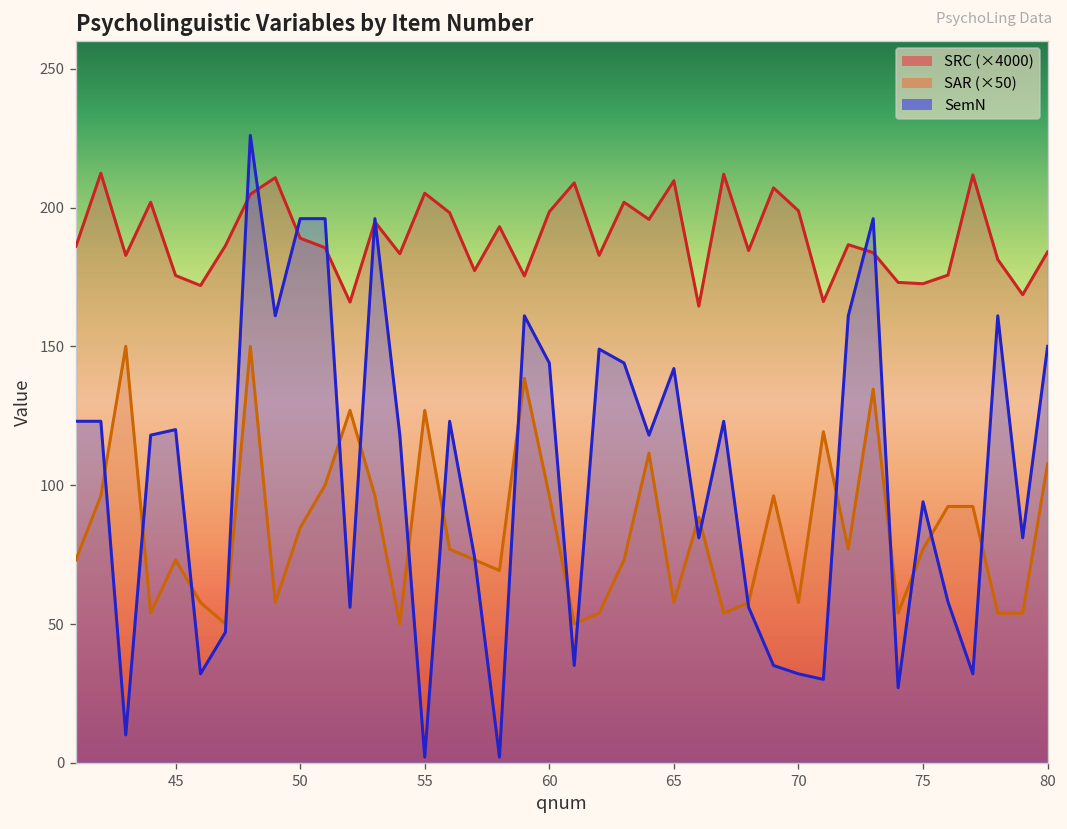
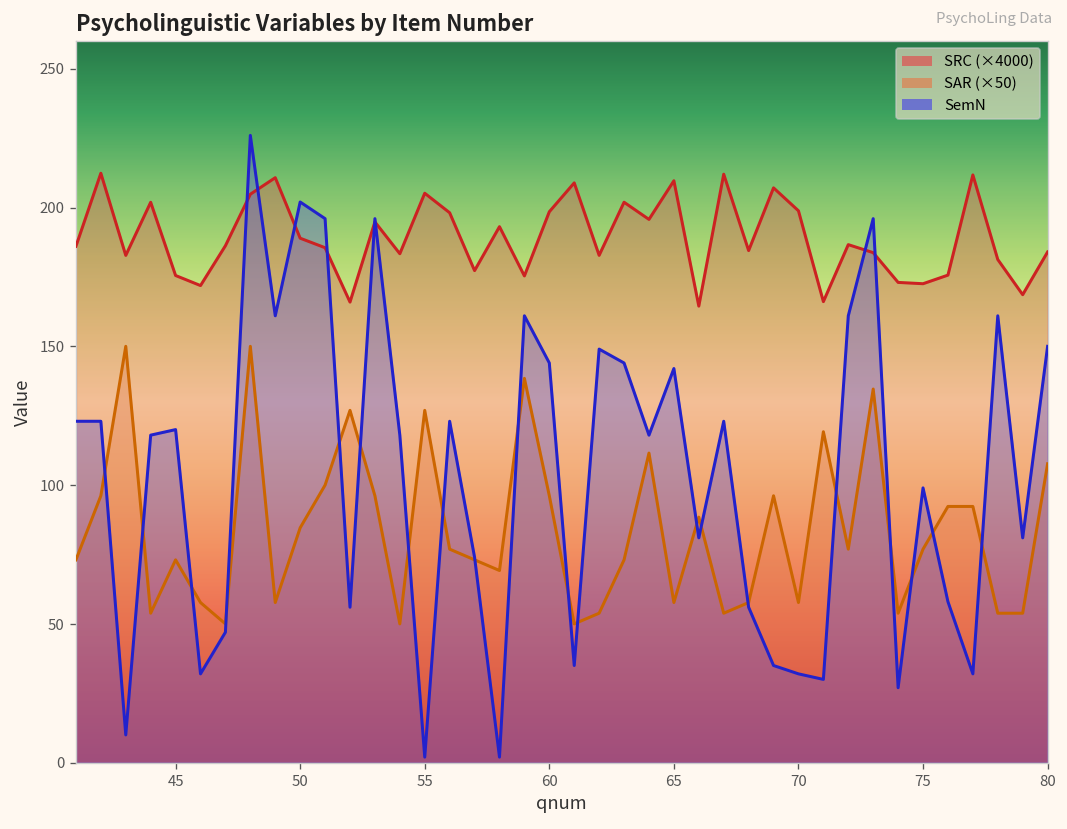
  {
    "SemN": {
      "45": 120,
-     "50": 196,
+     "50": 202,
      "55": 2,
      "60": 144,
      "65": 142,
      "70": 32,
-     "75": 94,
+     "75": 99,
      "80": 150
    }
  }
